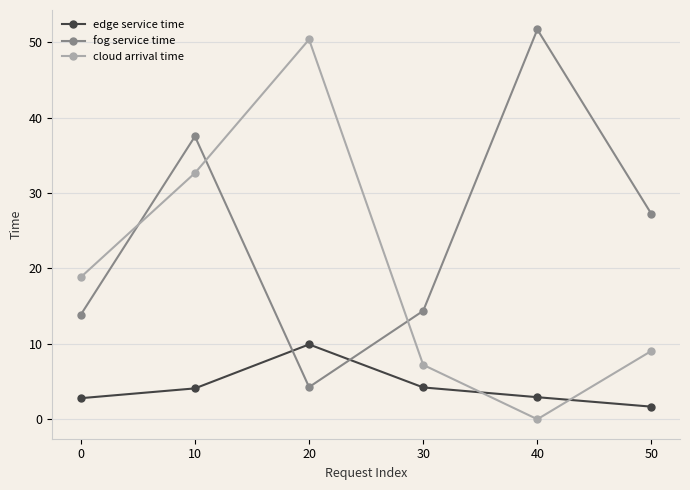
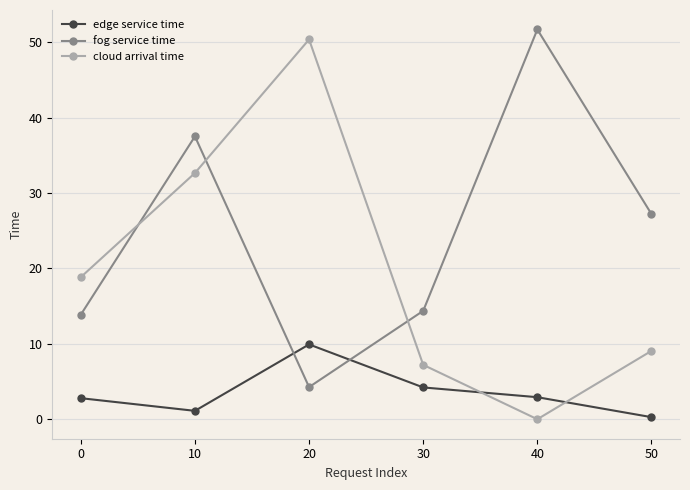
  {
    "edge service time": {
      "0": 3,
-     "10": 4,
+     "10": 1,
      "20": 10,
      "30": 4,
      "40": 3,
-     "50": 2
+     "50": 0
    }
  }
